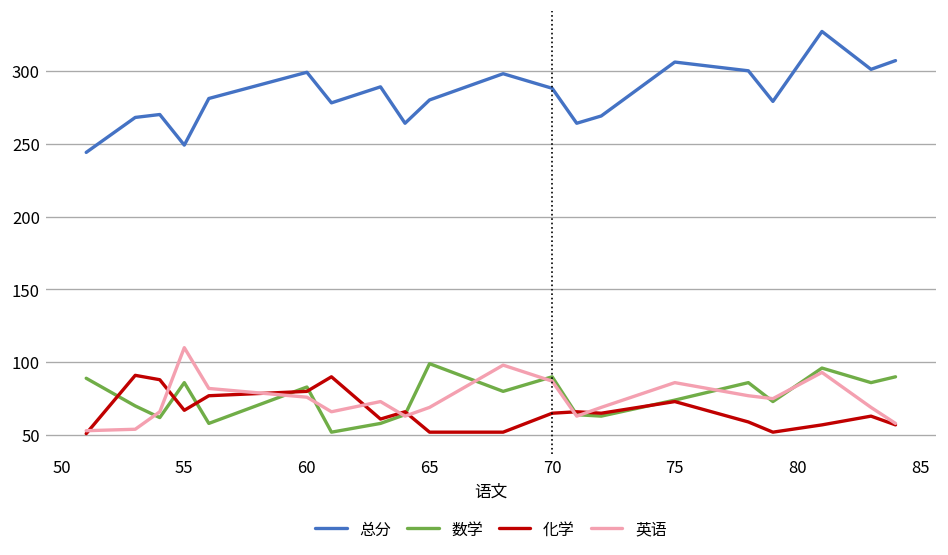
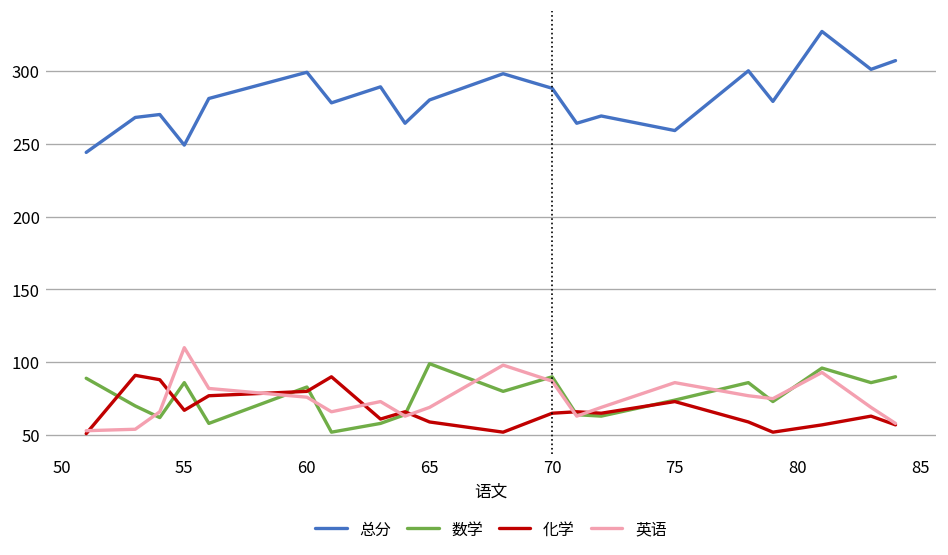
  {
    "总分": {
      "55": 249,
      "60": 299,
      "65": 280,
      "70": 288,
-     "75": 306
+     "75": 259
    },
    "数学": {
      "55": 86,
      "60": 83,
      "65": 99,
      "70": 90
    },
    "化学": {
      "55": 67,
      "60": 80,
-     "65": 52,
+     "65": 59,
      "70": 65
    },
    "英语": {
      "55": 110,
      "60": 76,
      "65": 69,
      "70": 87,
      "75": 86
    }
  }
